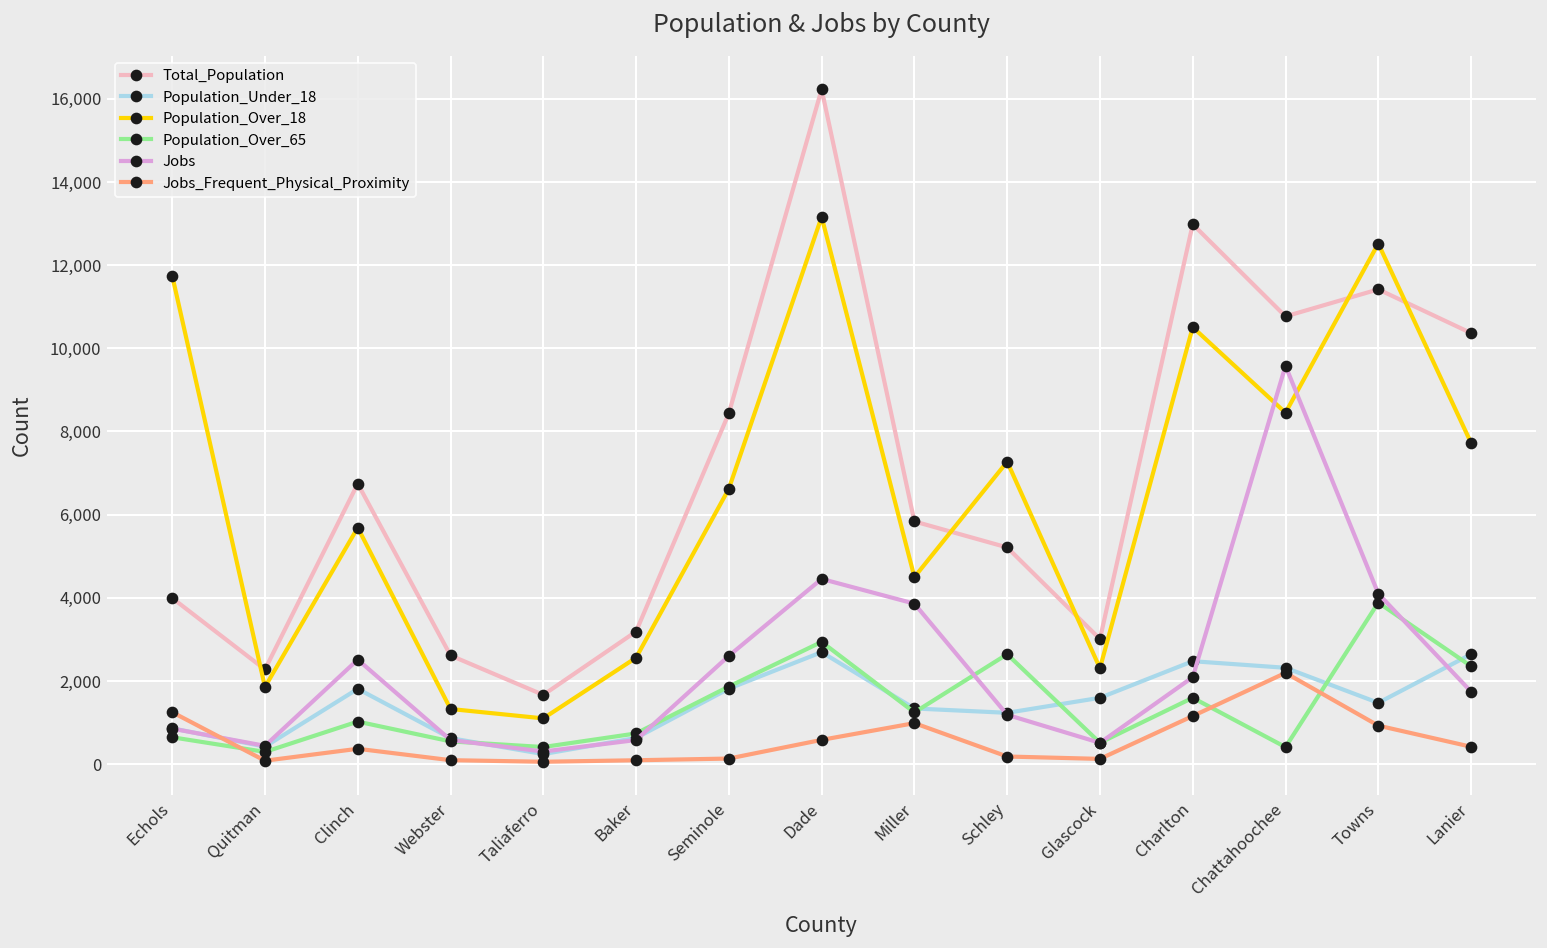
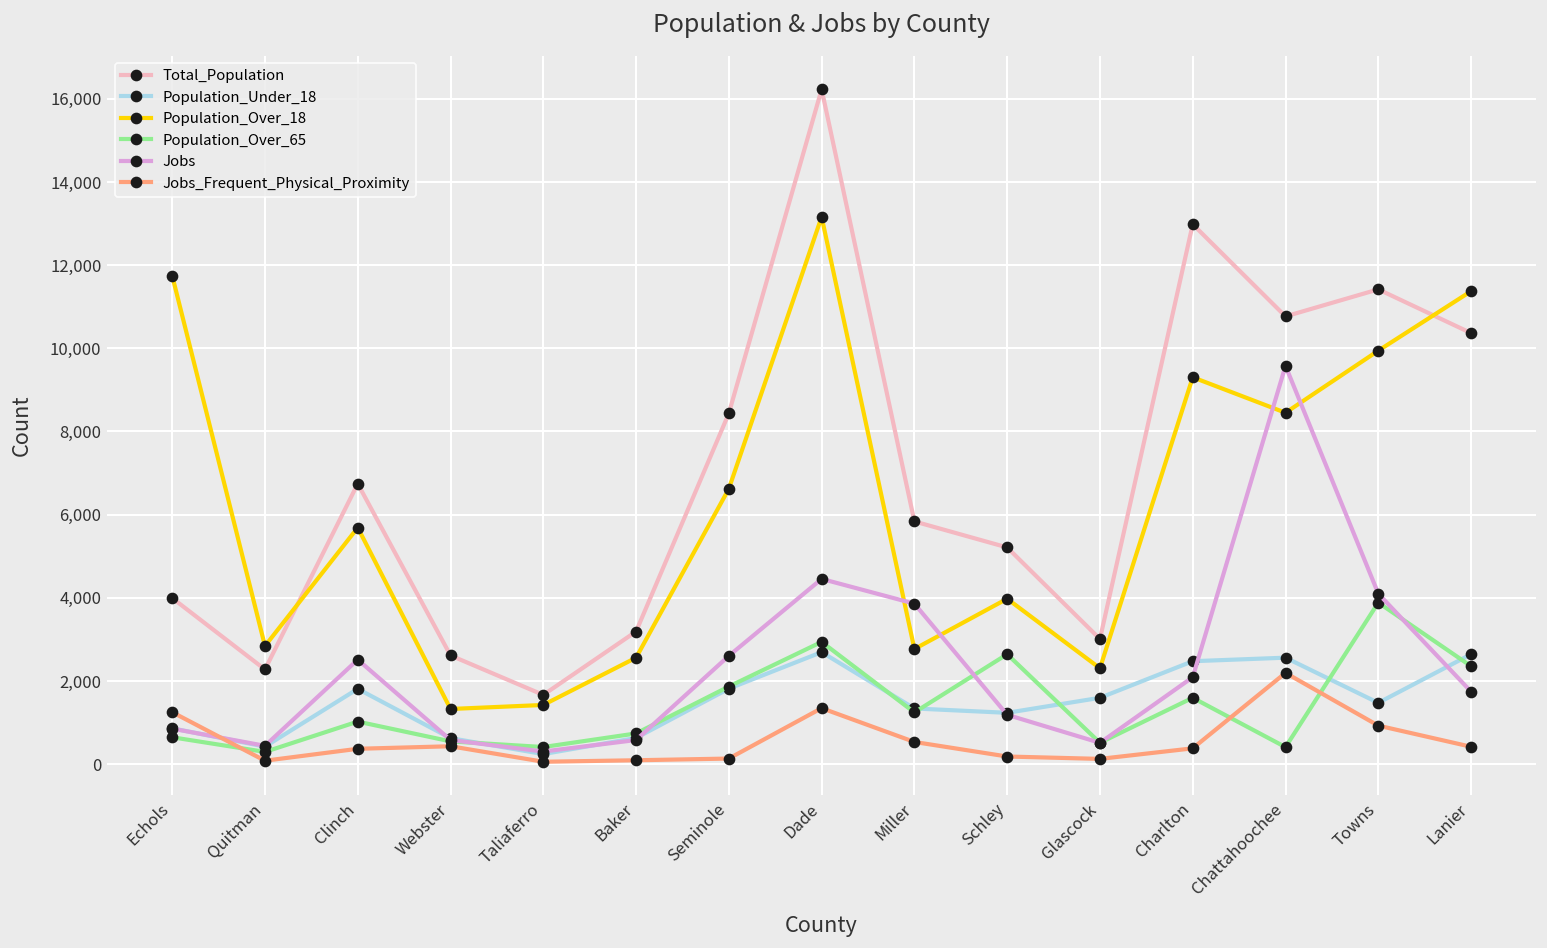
  {
    "Population_Under_18": {
      "Clinch": "1,800",
      "Dade": "2,700",
      "Miller": "1,300",
      "Glascock": "1,600",
      "Charlton": "2,500",
-     "Chattahoochee": "2,300",
+     "Chattahoochee": "2,600",
      "Towns": "1,500",
      "Lanier": "2,600"
    },
    "Population_Over_18": {
      "Echols": "11,700",
-     "Quitman": "1,900",
+     "Quitman": "2,800",
      "Clinch": "5,700",
      "Webster": "1,300",
-     "Taliaferro": "1,100",
+     "Taliaferro": "1,400",
      "Baker": "2,600",
      "Seminole": "6,600",
      "Dade": "13,200",
-     "Miller": "4,500",
-     "Schley": "7,300",
+     "Miller": "2,800",
+     "Schley": "4,000",
      "Glascock": "2,300",
-     "Charlton": "10,500",
+     "Charlton": "9,300",
      "Chattahoochee": "8,500",
-     "Towns": "12,500",
-     "Lanier": "7,700"
+     "Towns": "9,900",
+     "Lanier": "11,400"
    },
    "Population_Over_65": {
      "Echols": "600",
      "Quitman": "300",
      "Clinch": "1,000",
      "Taliaferro": "400",
      "Baker": "700",
      "Dade": "2,900",
      "Miller": "1,200",
      "Schley": "2,600",
      "Charlton": "1,600",
      "Chattahoochee": "400",
      "Towns": "3,900",
      "Lanier": "2,400"
    },
    "Jobs_Frequent_Physical_Proximity": {
      "Echols": "1,200",
      "Quitman": "100",
      "Clinch": "400",
-     "Webster": "100",
+     "Webster": "400",
      "Taliaferro": "100",
      "Baker": "100",
      "Seminole": "100",
-     "Dade": "600",
-     "Miller": "1,000",
+     "Dade": "1,300",
+     "Miller": "500",
      "Schley": "200",
      "Glascock": "100",
-     "Charlton": "1,200",
+     "Charlton": "400",
      "Chattahoochee": "2,200",
      "Towns": "900",
      "Lanier": "400"
    }
  }
